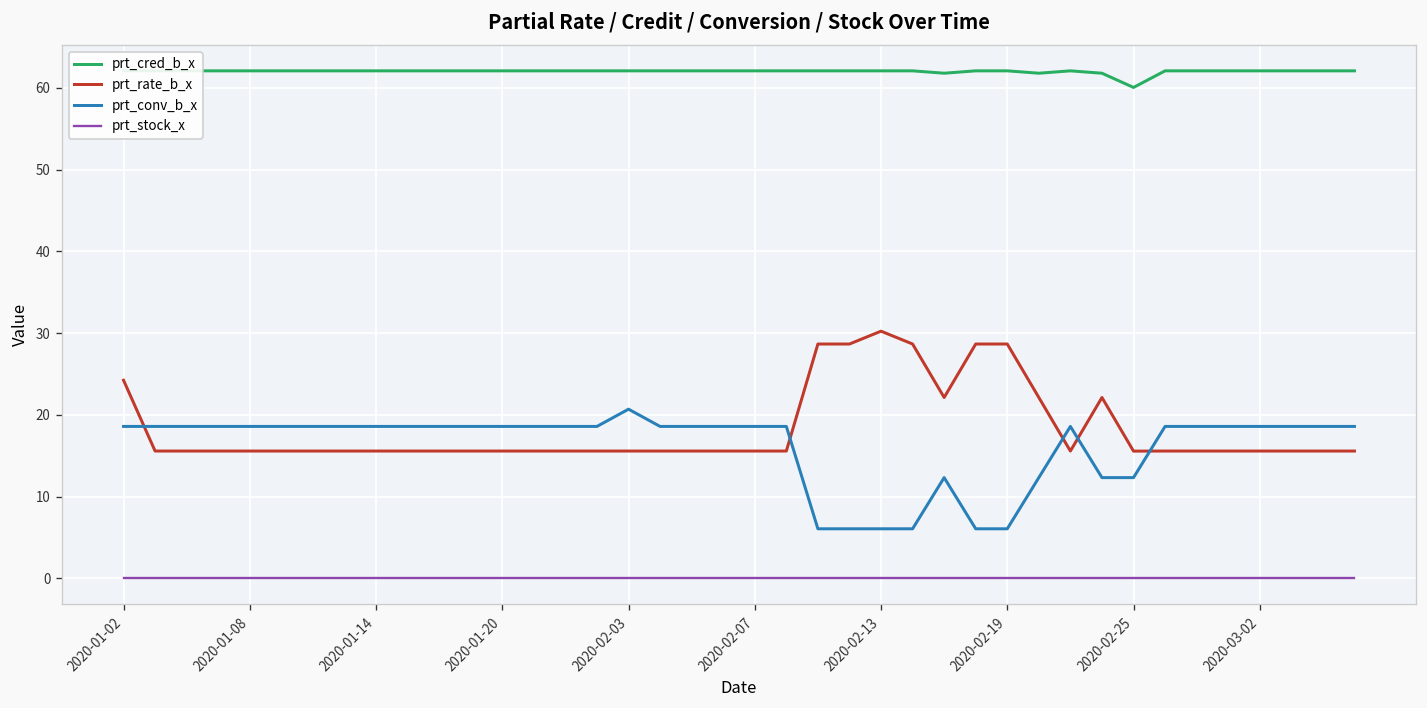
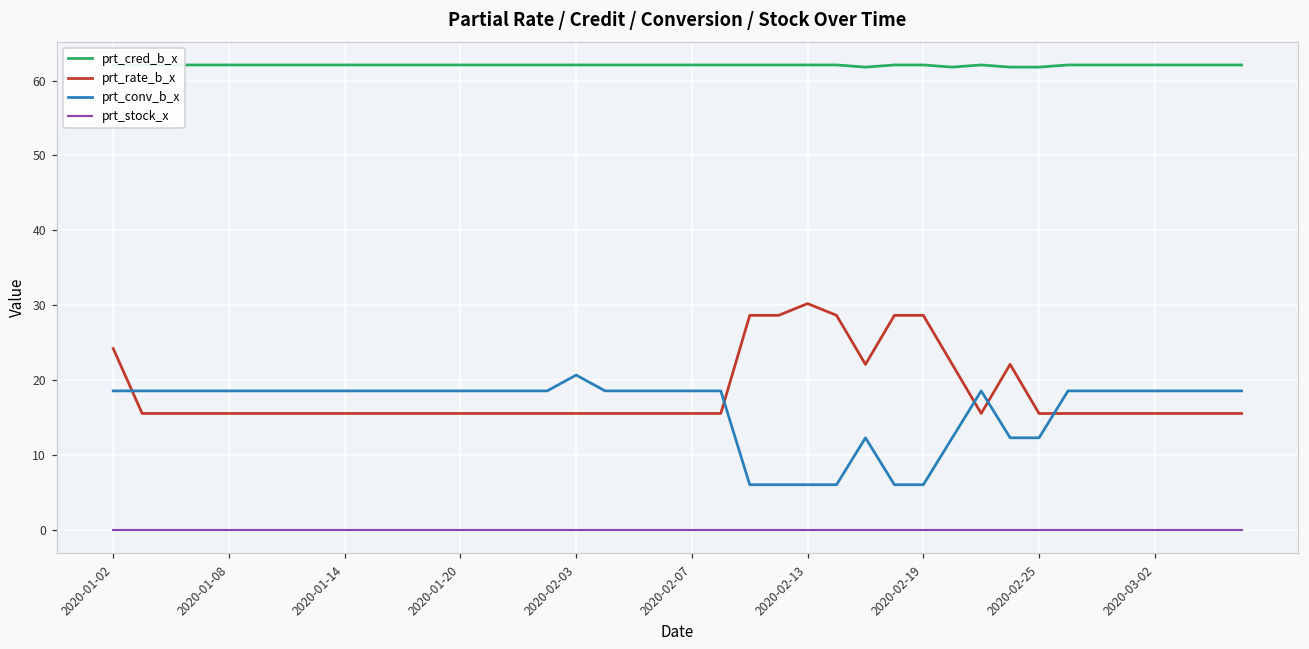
  {
    "prt_cred_b_x": {
      "2020-01-08": 62,
      "2020-01-14": 62,
      "2020-01-20": 62,
      "2020-02-03": 62,
      "2020-02-07": 62,
      "2020-02-13": 62,
      "2020-02-19": 62,
-     "2020-02-25": 60,
+     "2020-02-25": 62,
      "2020-03-02": 62
    },
    "prt_rate_b_x": {
      "2020-01-02": 24,
      "2020-01-08": 16,
      "2020-01-14": 16,
      "2020-01-20": 16,
      "2020-02-03": 16,
      "2020-02-07": 16,
      "2020-02-13": 30,
      "2020-02-19": 29,
      "2020-02-25": 16,
      "2020-03-02": 16
    },
    "prt_conv_b_x": {
      "2020-01-02": 19,
      "2020-01-08": 19,
      "2020-01-14": 19,
      "2020-01-20": 19,
      "2020-02-03": 21,
      "2020-02-07": 19,
      "2020-02-13": 6,
      "2020-02-19": 6,
      "2020-02-25": 12,
      "2020-03-02": 19
    },
    "prt_stock_x": {
      "2020-01-02": 0,
      "2020-01-08": 0,
      "2020-01-14": 0,
      "2020-01-20": 0,
      "2020-02-03": 0,
      "2020-02-07": 0,
      "2020-02-13": 0,
      "2020-02-19": 0,
      "2020-02-25": 0,
      "2020-03-02": 0
    }
  }
